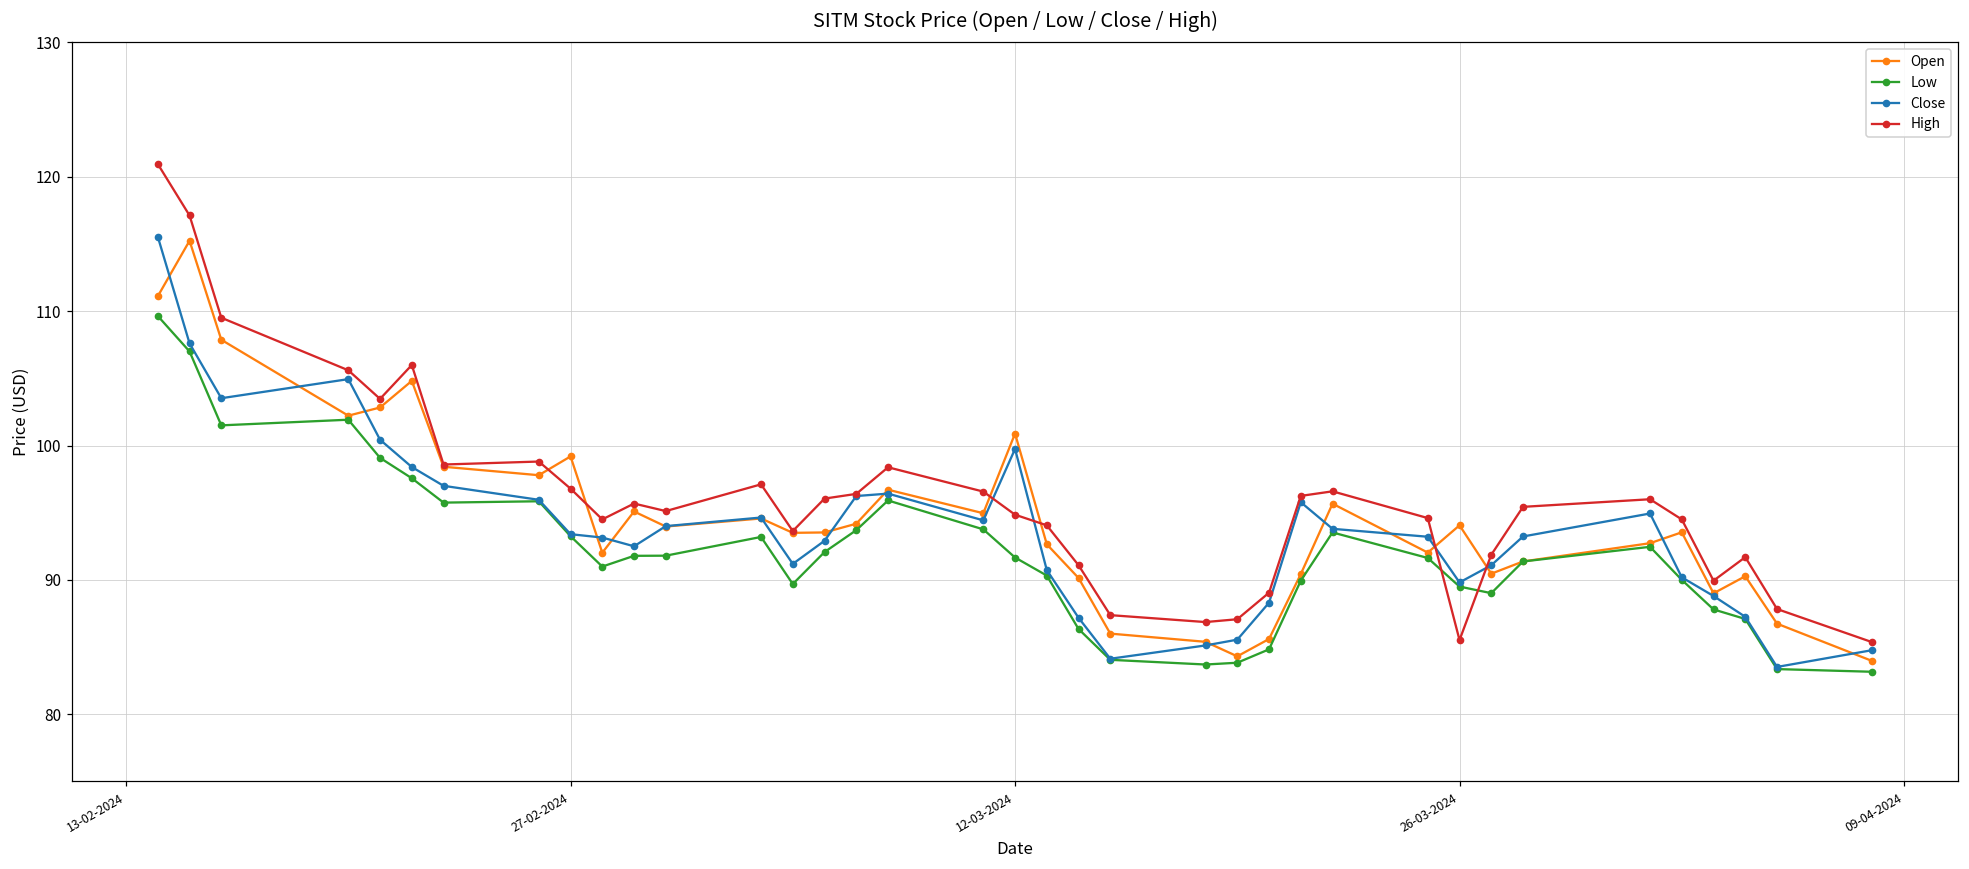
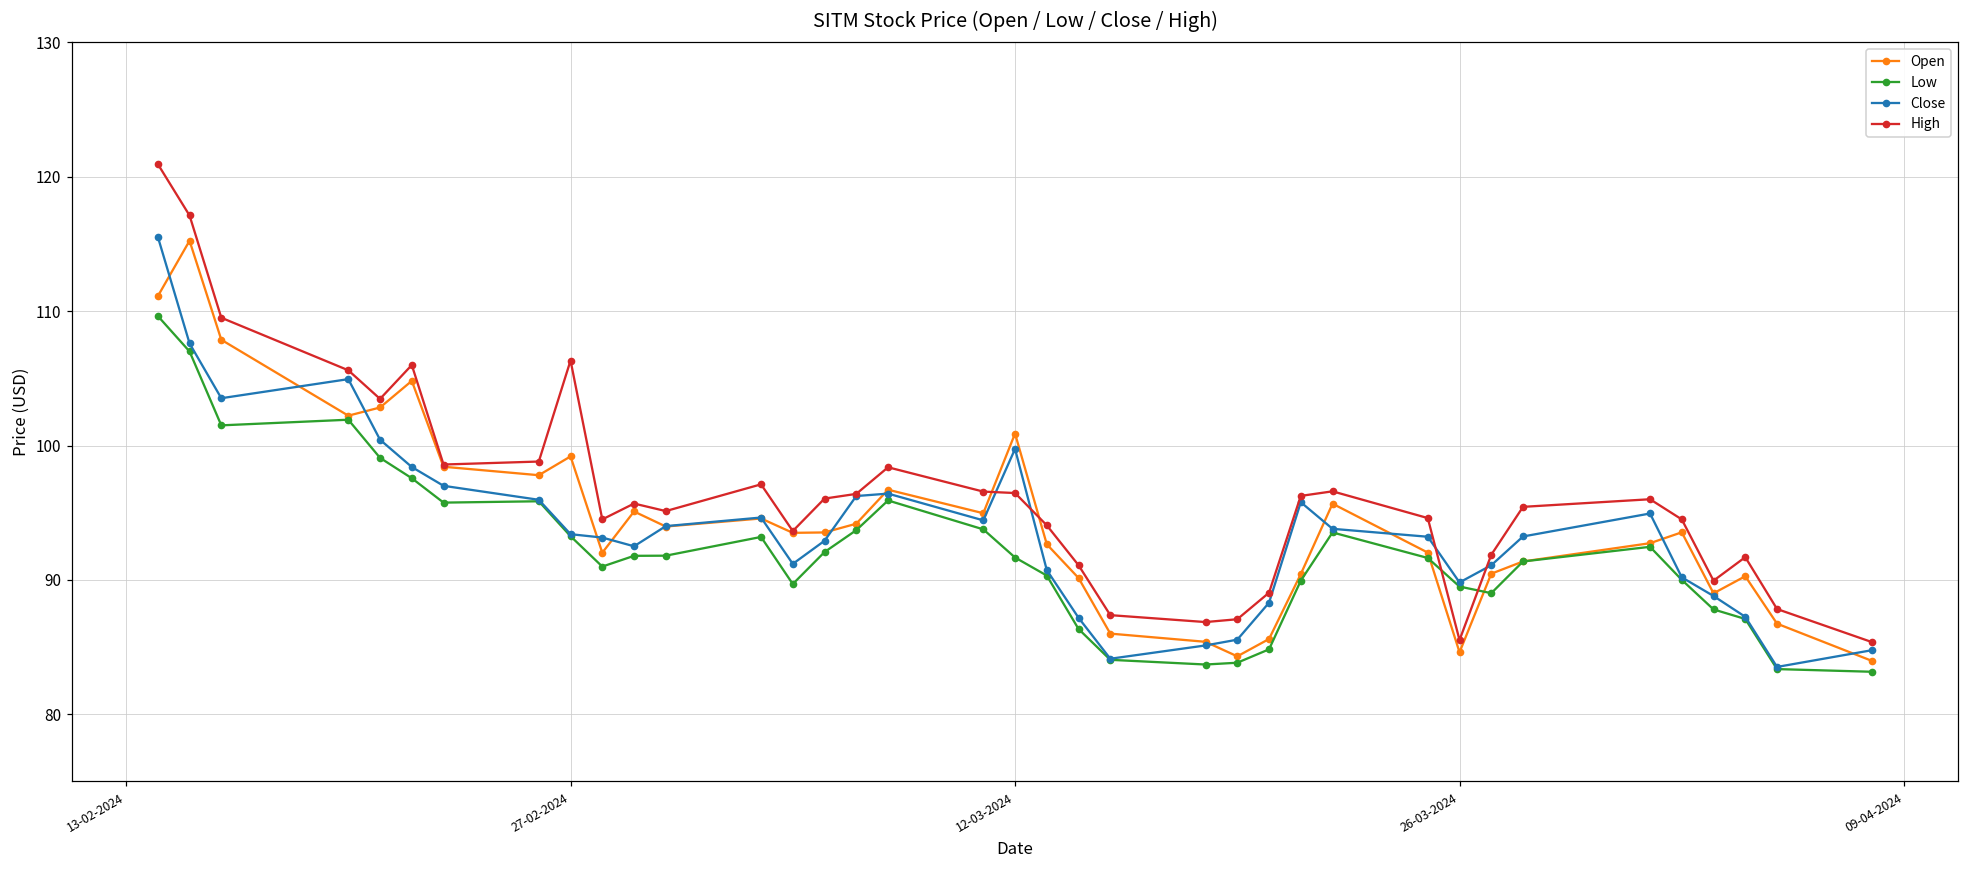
  {
    "Open": {
      "27-02-2024": 99.2,
      "12-03-2024": 100.9,
-     "26-03-2024": 94.1
+     "26-03-2024": 84.6
    },
    "Low": {
      "12-03-2024": 91.7,
      "26-03-2024": 89.5
    },
    "Close": {
      "12-03-2024": 99.7,
      "26-03-2024": 89.8
    },
    "High": {
-     "27-02-2024": 96.8,
-     "12-03-2024": 94.8,
+     "27-02-2024": 106.3,
+     "12-03-2024": 96.5,
      "26-03-2024": 85.5
    }
  }
